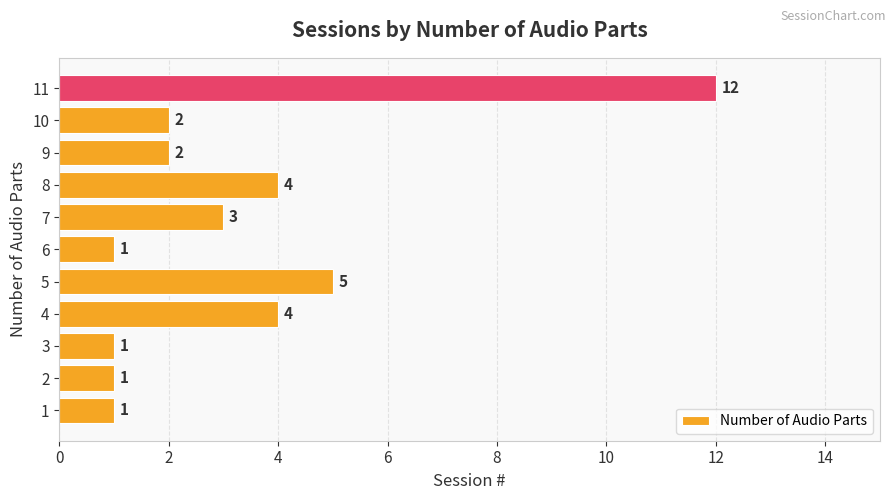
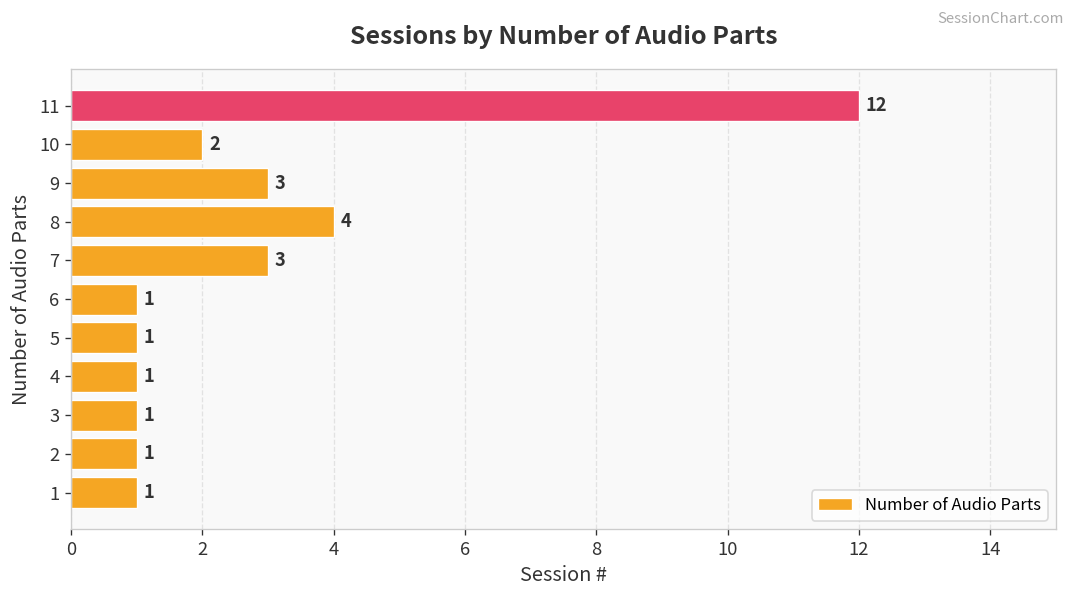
  {
    "11": 12,
    "10": 2,
-   "9": 2,
+   "9": 3,
    "8": 4,
    "7": 3,
    "6": 1,
-   "5": 5,
-   "4": 4,
+   "5": 1,
+   "4": 1,
    "3": 1,
    "2": 1,
    "1": 1
  }
